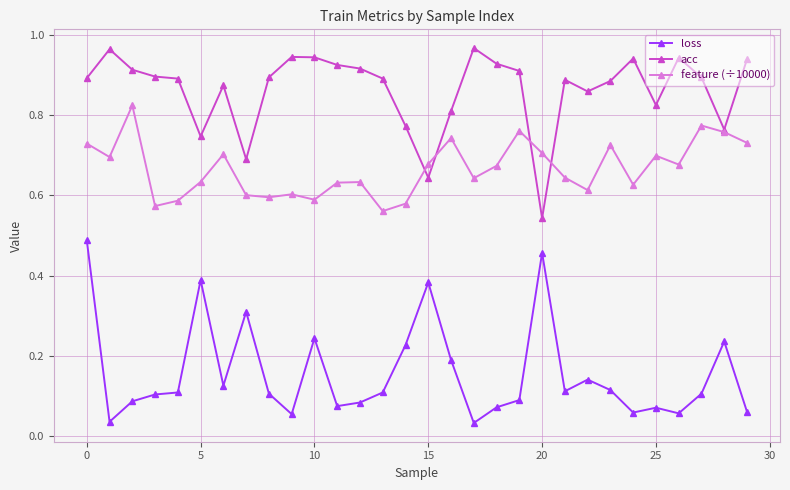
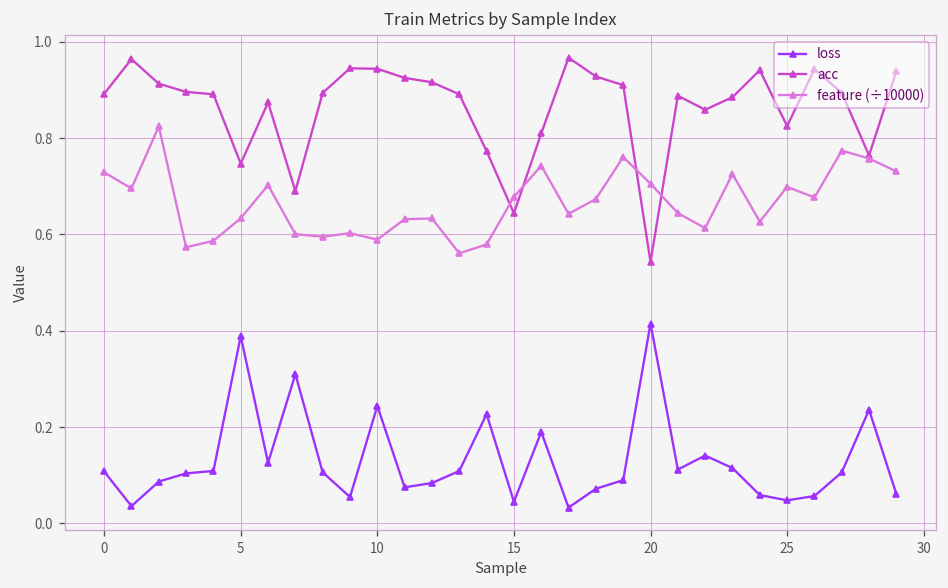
  {
    "loss": {
-     "0": 0.49,
+     "0": 0.11,
      "5": 0.39,
      "10": 0.24,
-     "15": 0.38,
-     "20": 0.46,
-     "25": 0.07
+     "15": 0.05,
+     "20": 0.42,
+     "25": 0.05
    }
  }
